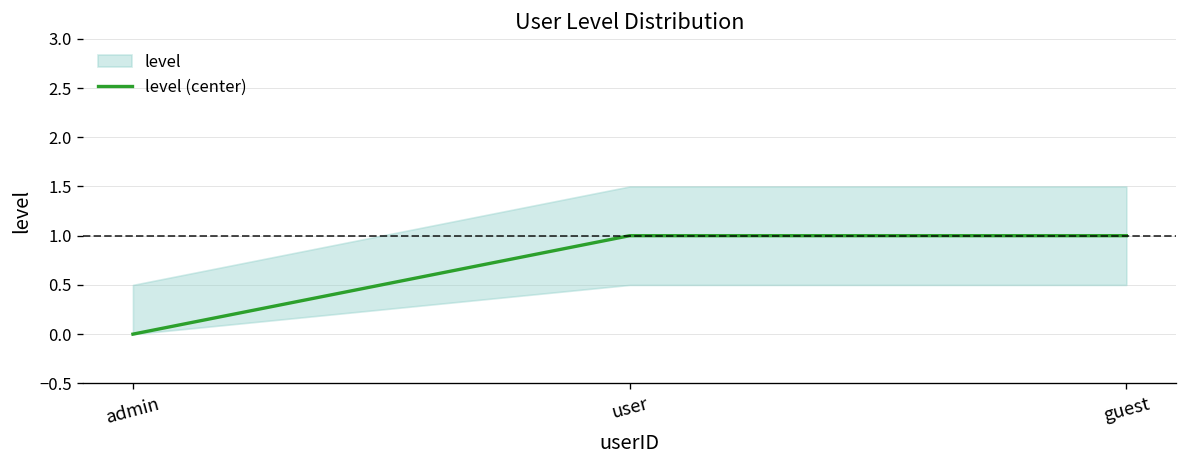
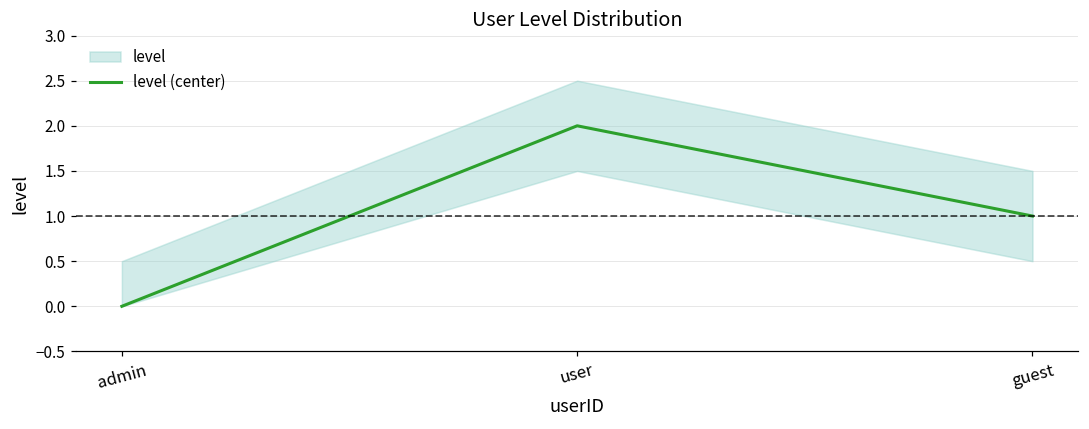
  {
    "level (center)": {
      "admin": 0,
-     "user": 1,
+     "user": 2,
      "guest": 1
    },
    "level": {
      "admin": 0.5
    }
  }
